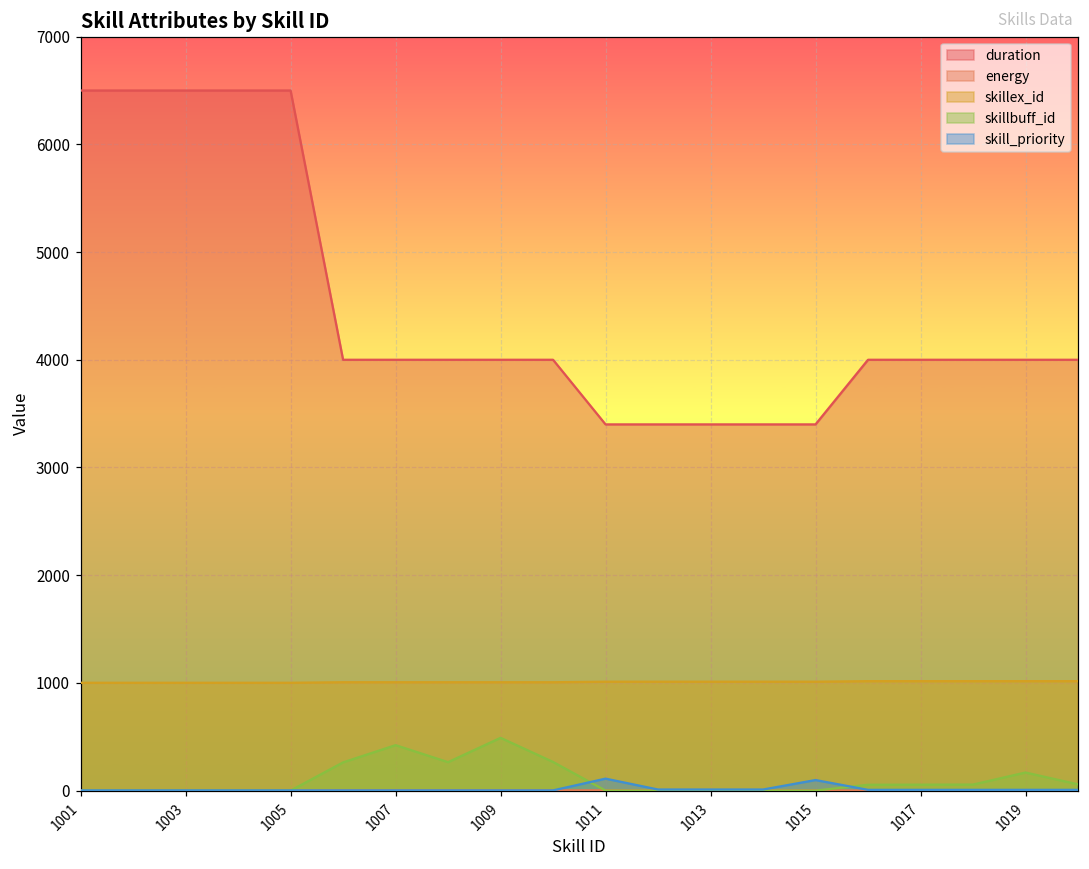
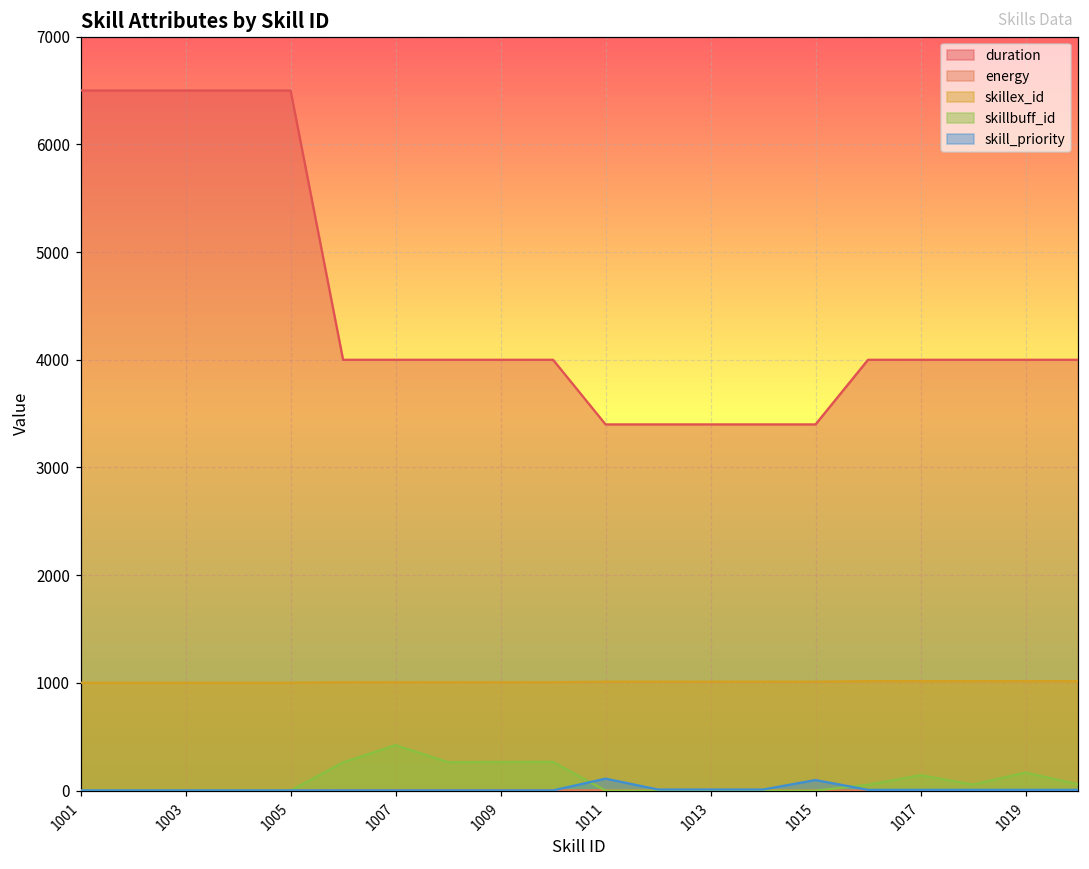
  {
    "skillbuff_id": {
      "1007": 400,
-     "1009": 500,
-     "1017": 60,
+     "1009": 300,
+     "1017": 140,
      "1019": 200
    },
    "skill_priority": {
      "1011": 100,
      "1015": 100
    }
  }
